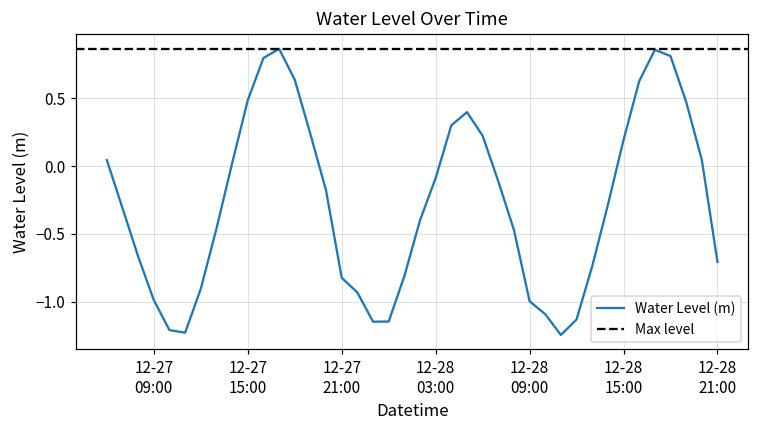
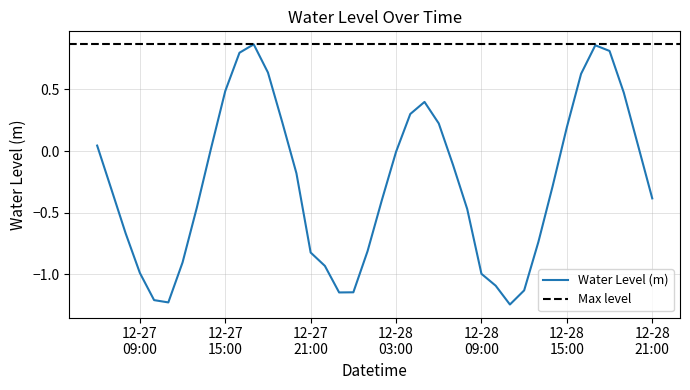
  {
    "12-27 09:00": -0.99,
    "12-27 15:00": 0.49,
    "12-27 21:00": -0.82,
-   "12-28 03:00": -0.09,
+   "12-28 03:00": -0.01,
    "12-28 09:00": -1.00,
    "12-28 15:00": 0.19,
-   "12-28 21:00": -0.71
+   "12-28 21:00": -0.38
  }
